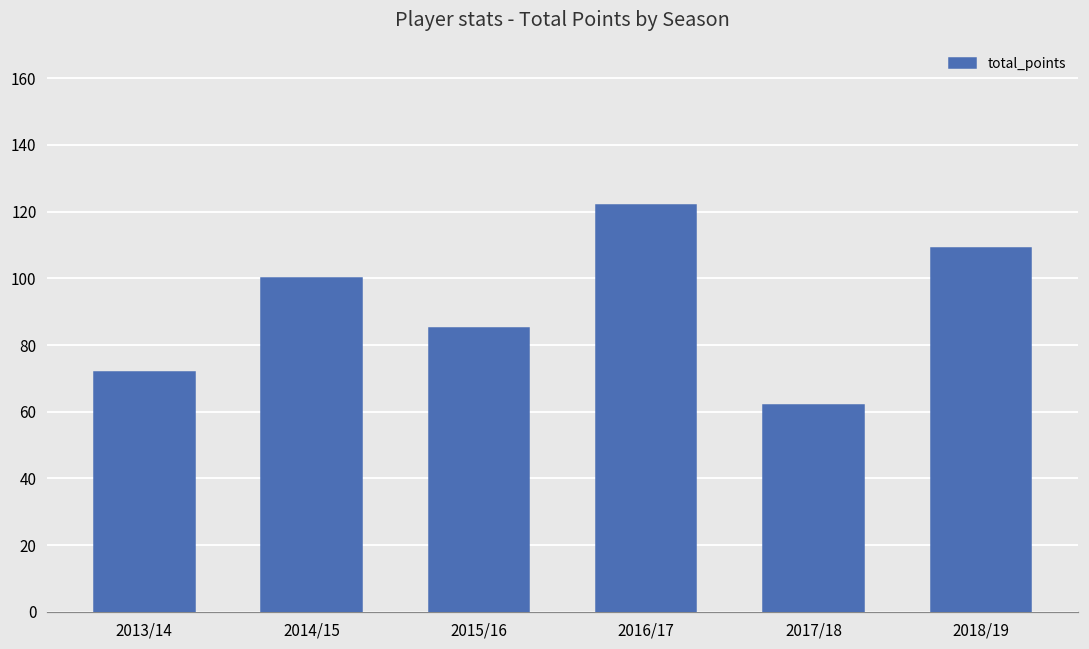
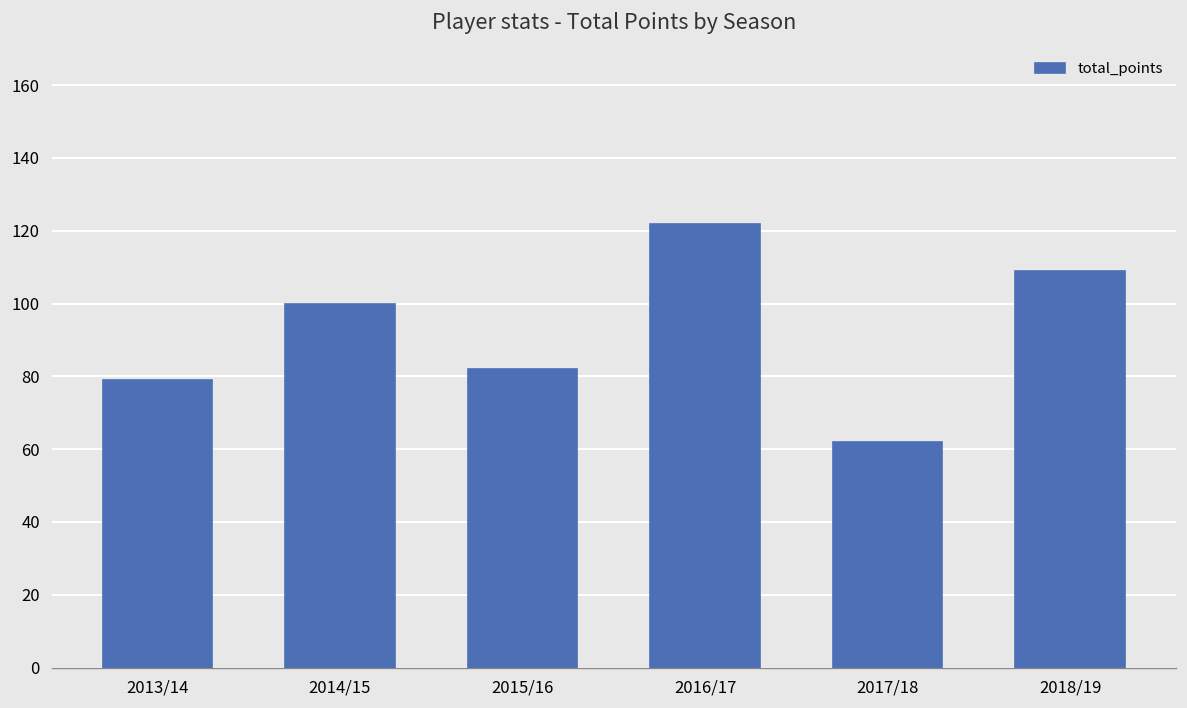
  {
-   "2013/14": 72,
+   "2013/14": 79,
    "2014/15": 100,
-   "2015/16": 85,
+   "2015/16": 82,
    "2016/17": 122,
    "2017/18": 62,
    "2018/19": 109
  }
